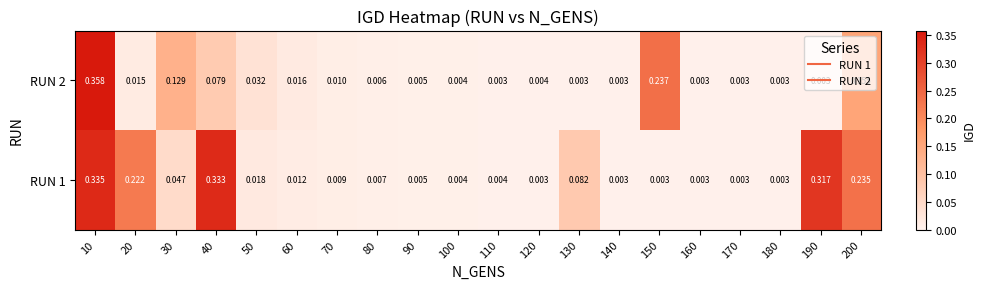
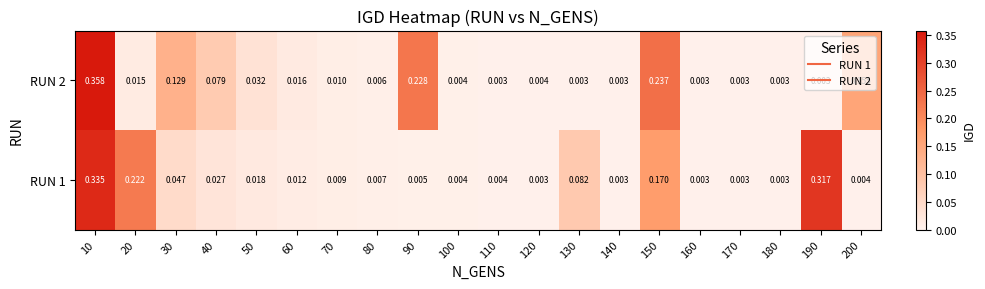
  {
    "RUN 2": {
      "10": 0.358,
      "20": 0.015,
      "30": 0.129,
      "40": 0.079,
      "50": 0.032,
      "60": 0.016,
      "70": 0.010,
      "80": 0.006,
-     "90": 0.005,
+     "90": 0.228,
      "100": 0.004,
      "110": 0.003,
      "120": 0.004,
      "130": 0.003,
      "140": 0.003,
      "150": 0.237,
      "160": 0.003,
      "170": 0.003,
      "180": 0.003
    },
    "RUN 1": {
      "10": 0.335,
      "20": 0.222,
      "30": 0.047,
-     "40": 0.333,
+     "40": 0.027,
      "50": 0.018,
      "60": 0.012,
      "70": 0.009,
      "80": 0.007,
      "90": 0.005,
      "100": 0.004,
      "110": 0.004,
      "120": 0.003,
      "130": 0.082,
      "140": 0.003,
-     "150": 0.003,
+     "150": 0.170,
      "160": 0.003,
      "170": 0.003,
      "180": 0.003,
      "190": 0.317,
-     "200": 0.235
+     "200": 0.004
    }
  }
